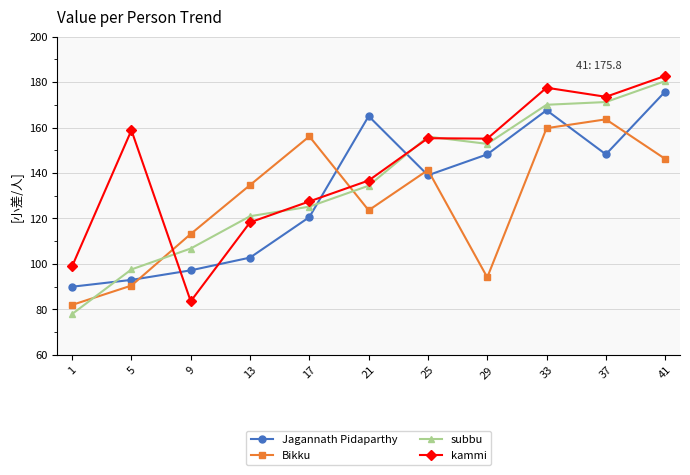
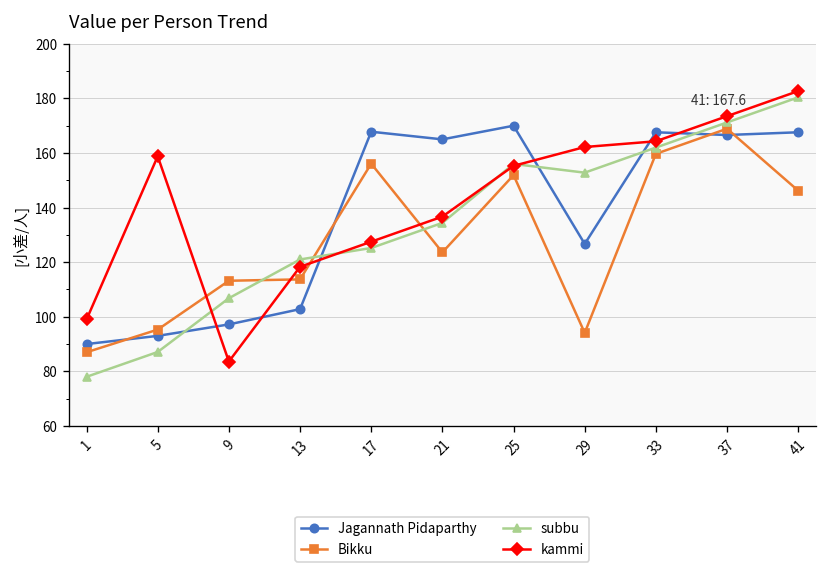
  {
    "Jagannath Pidaparthy": {
-     "17": 121,
-     "25": 139,
-     "29": 148,
-     "37": 148,
-     "41": 175.8
+     "17": 168,
+     "25": 170,
+     "29": 127,
+     "37": 167,
+     "41": 167.6
    },
    "Bikku": {
-     "1": 82,
-     "5": 91,
+     "1": 87,
+     "5": 95,
      "9": 113,
-     "13": 135,
+     "13": 114,
      "17": 156,
      "21": 124,
-     "25": 141,
+     "25": 152,
      "29": 94,
      "33": 160,
-     "37": 164,
+     "37": 169,
      "41": 146
    },
    "subbu": {
      "1": 78,
-     "5": 98,
+     "5": 87,
      "9": 107,
      "13": 121,
      "17": 125,
      "21": 134,
      "29": 153,
-     "33": 170,
+     "33": 162,
      "37": 171,
      "41": 180
    },
    "kammi": {
      "1": 99,
      "5": 159,
      "9": 84,
      "13": 118,
      "17": 128,
      "21": 137,
-     "29": 155,
-     "33": 178,
+     "29": 162,
+     "33": 164,
      "41": 183
    }
  }
